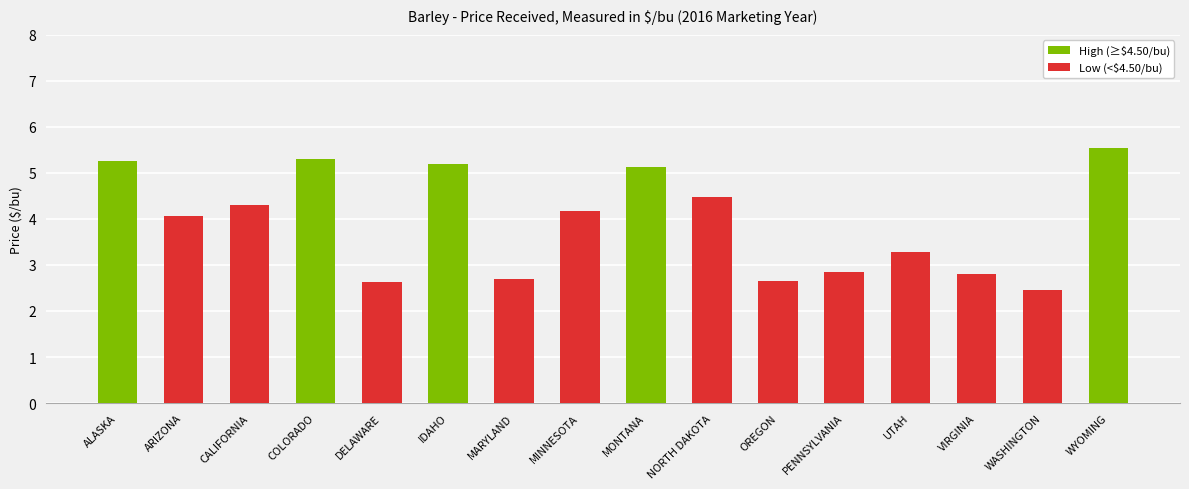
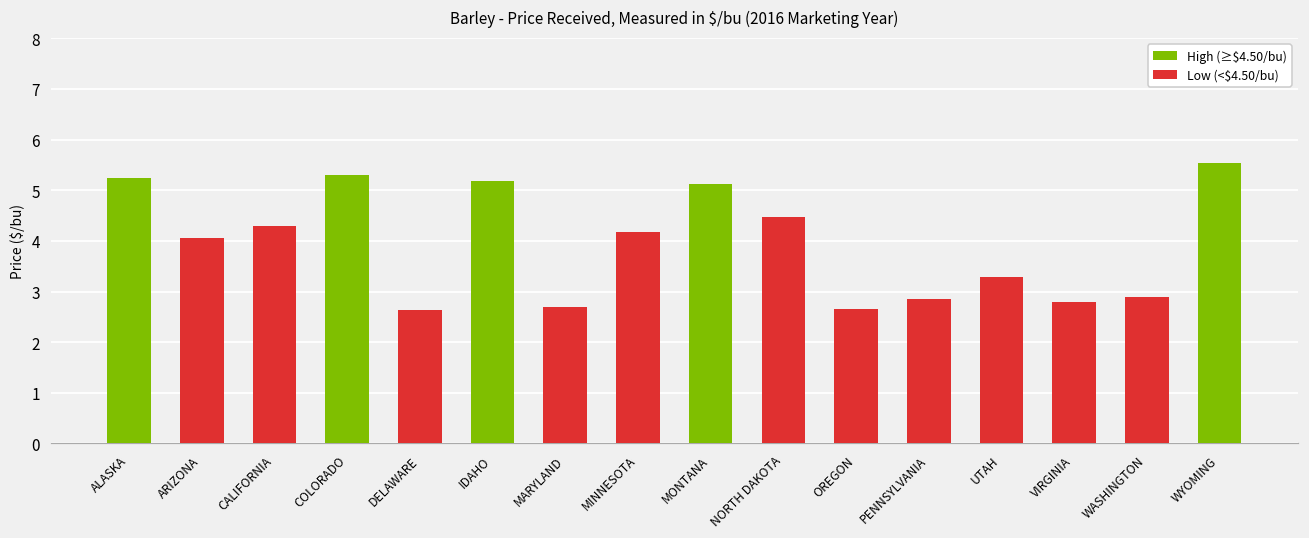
  {
    "ALASKA": 5.3,
    "ARIZONA": 4.1,
    "CALIFORNIA": 4.3,
    "COLORADO": 5.3,
    "DELAWARE": 2.6,
    "IDAHO": 5.2,
    "MARYLAND": 2.7,
    "MINNESOTA": 4.2,
    "MONTANA": 5.1,
    "NORTH DAKOTA": 4.5,
    "OREGON": 2.7,
    "PENNSYLVANIA": 2.8,
    "UTAH": 3.3,
    "VIRGINIA": 2.8,
-   "WASHINGTON": 2.5,
+   "WASHINGTON": 2.9,
    "WYOMING": 5.5
  }
